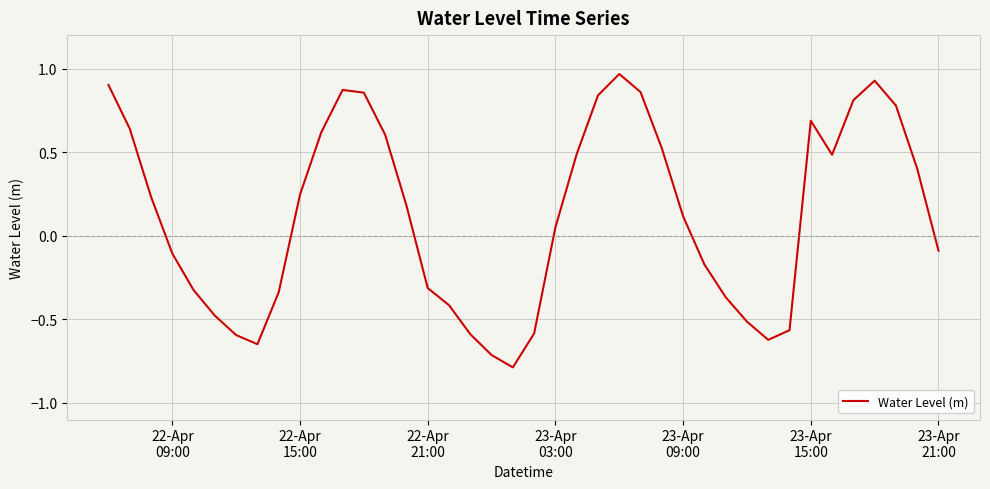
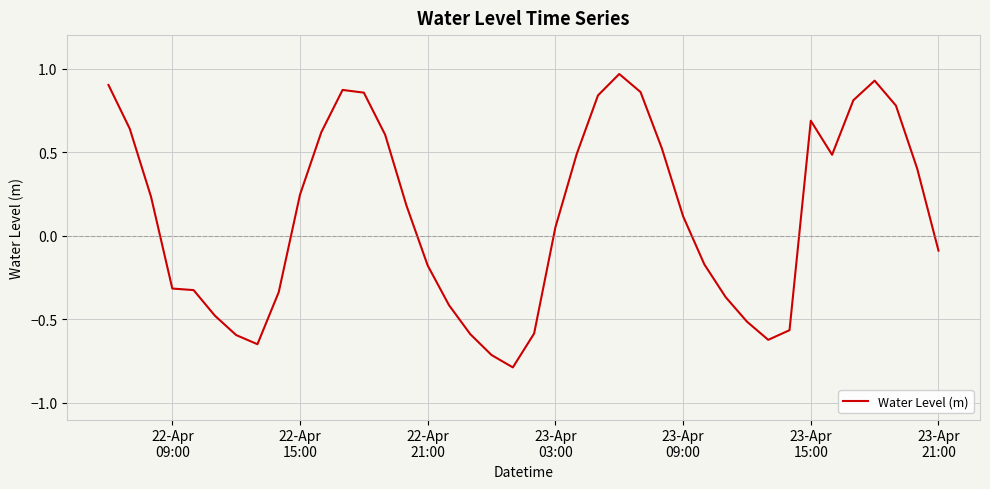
  {
-   "22-Apr 09:00": -0.11,
+   "22-Apr 09:00": -0.32,
    "22-Apr 15:00": 0.25,
-   "22-Apr 21:00": -0.31,
+   "22-Apr 21:00": -0.18,
    "23-Apr 03:00": 0.05,
    "23-Apr 09:00": 0.12,
    "23-Apr 15:00": 0.69,
    "23-Apr 21:00": -0.09
  }
